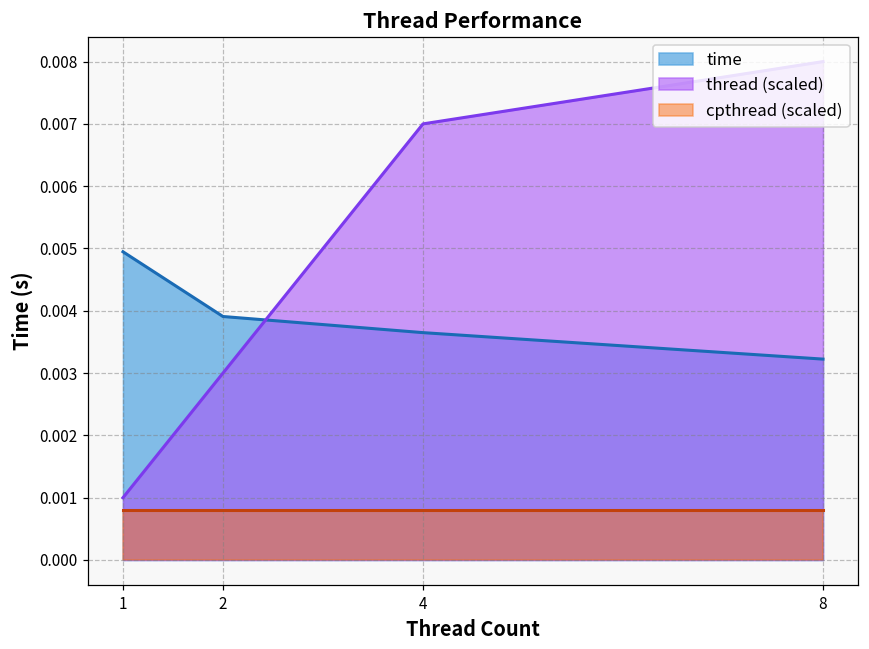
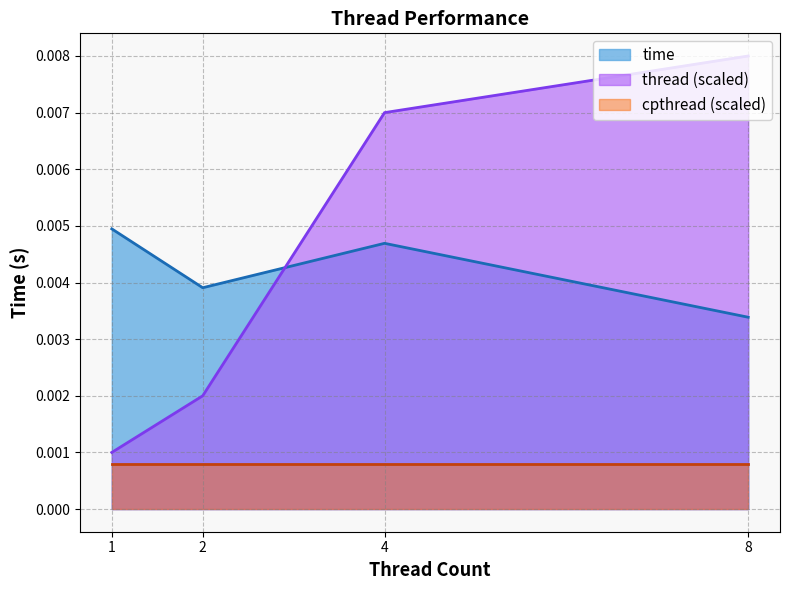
  {
    "time": {
      "1": 0.0049,
      "2": 0.0039,
-     "4": 0.0036,
-     "8": 0.0032
+     "4": 0.0047,
+     "8": 0.0034
    },
    "thread (scaled)": {
      "1": 0.0010,
-     "2": 0.0030,
+     "2": 0.0020,
      "4": 0.0070
    },
    "cpthread (scaled)": {
      "1": 0.0008,
      "2": 0.0008,
      "4": 0.0008,
      "8": 0.0008
    }
  }
